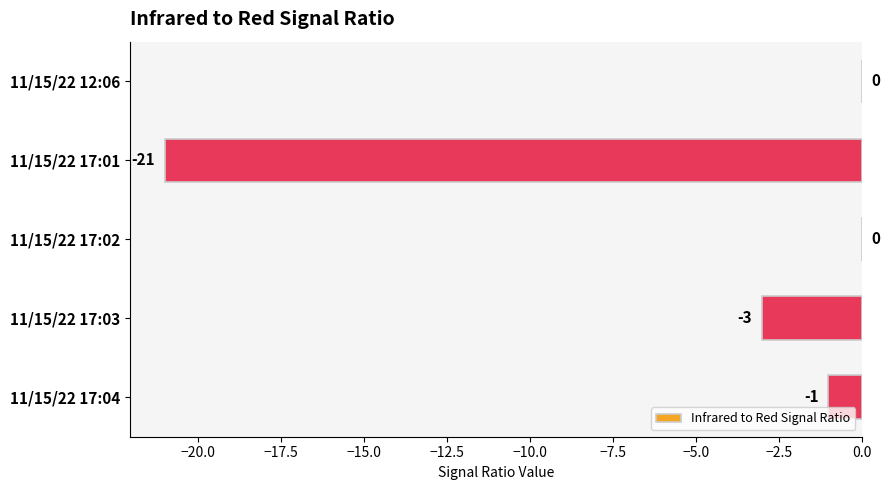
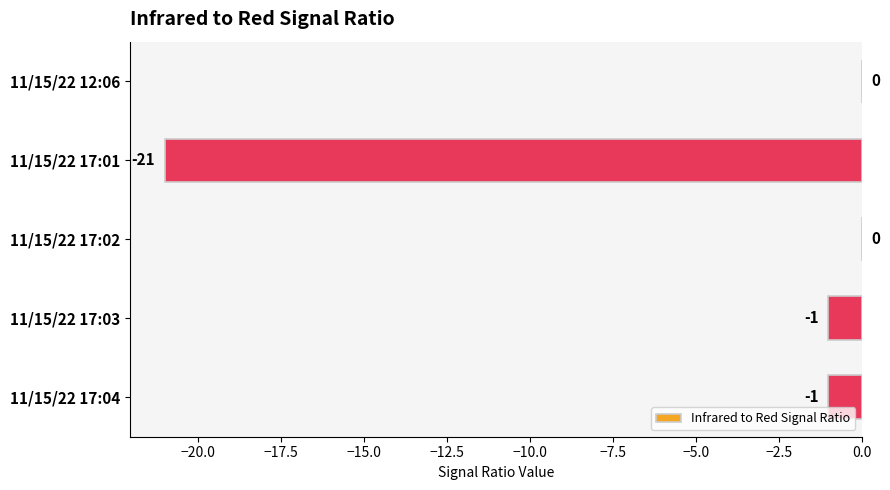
  {
    "11/15/22 12:06": 0,
    "11/15/22 17:01": -21,
    "11/15/22 17:02": 0,
-   "11/15/22 17:03": -3,
+   "11/15/22 17:03": -1,
    "11/15/22 17:04": -1
  }
